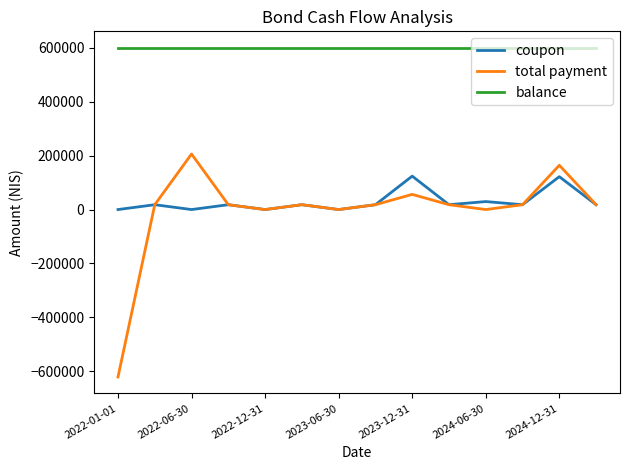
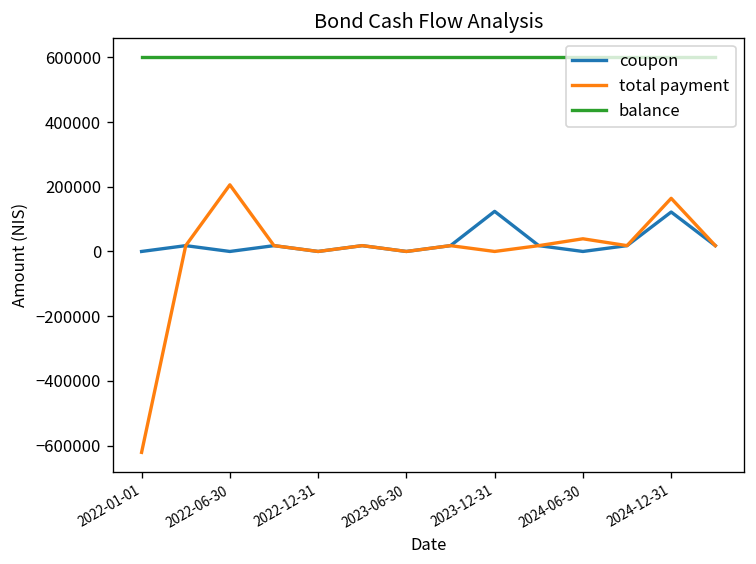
  {
    "coupon": {
      "2022-01-01": 0,
      "2022-06-30": 0,
      "2023-12-31": 120000,
-     "2024-06-30": 30000,
+     "2024-06-30": 0,
      "2024-12-31": 120000
    },
    "total payment": {
      "2022-01-01": -620000,
      "2022-06-30": 210000,
-     "2023-12-31": 60000,
-     "2024-06-30": 0,
+     "2023-12-31": 0,
+     "2024-06-30": 40000,
      "2024-12-31": 160000
    },
    "balance": {
      "2022-01-01": 600000,
      "2022-06-30": 600000,
      "2022-12-31": 600000,
      "2023-06-30": 600000,
      "2023-12-31": 600000
    }
  }
